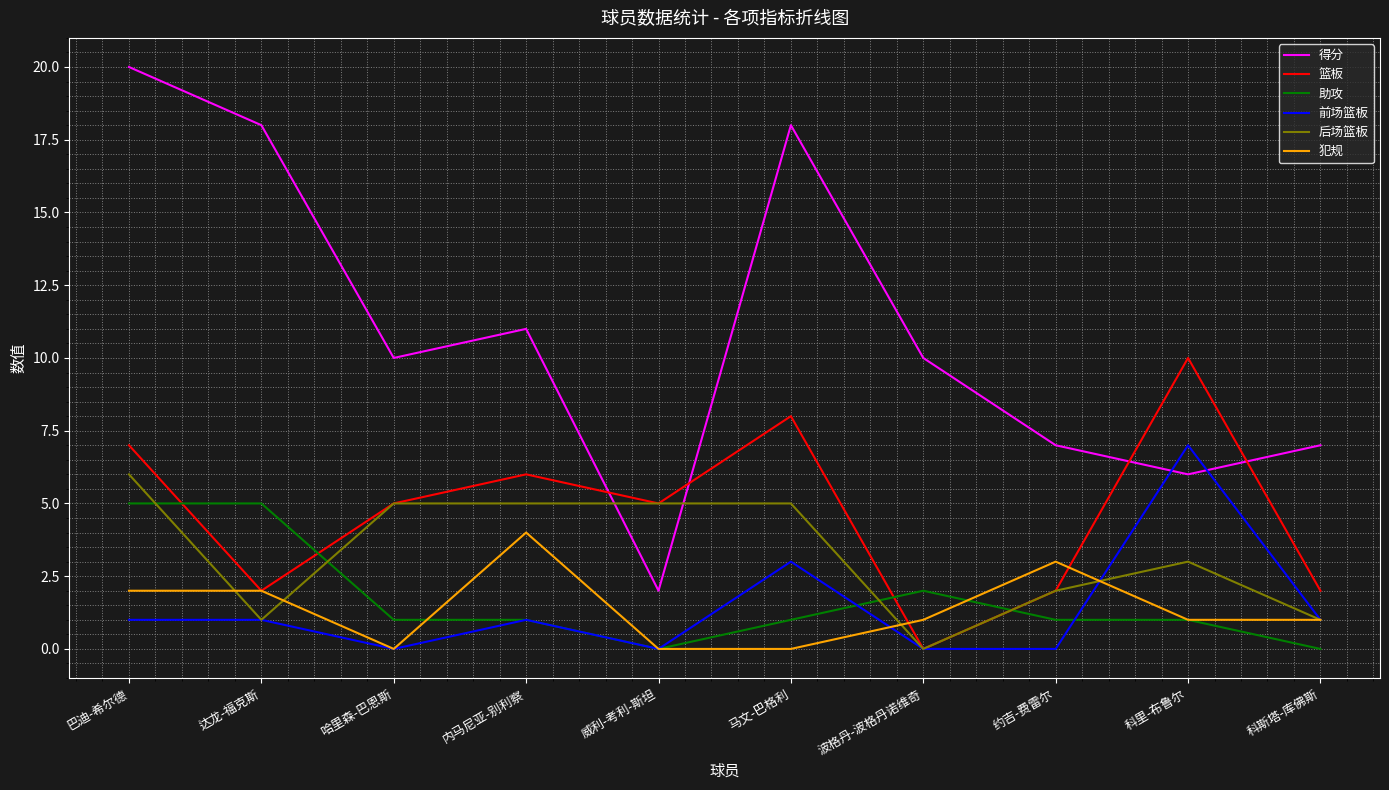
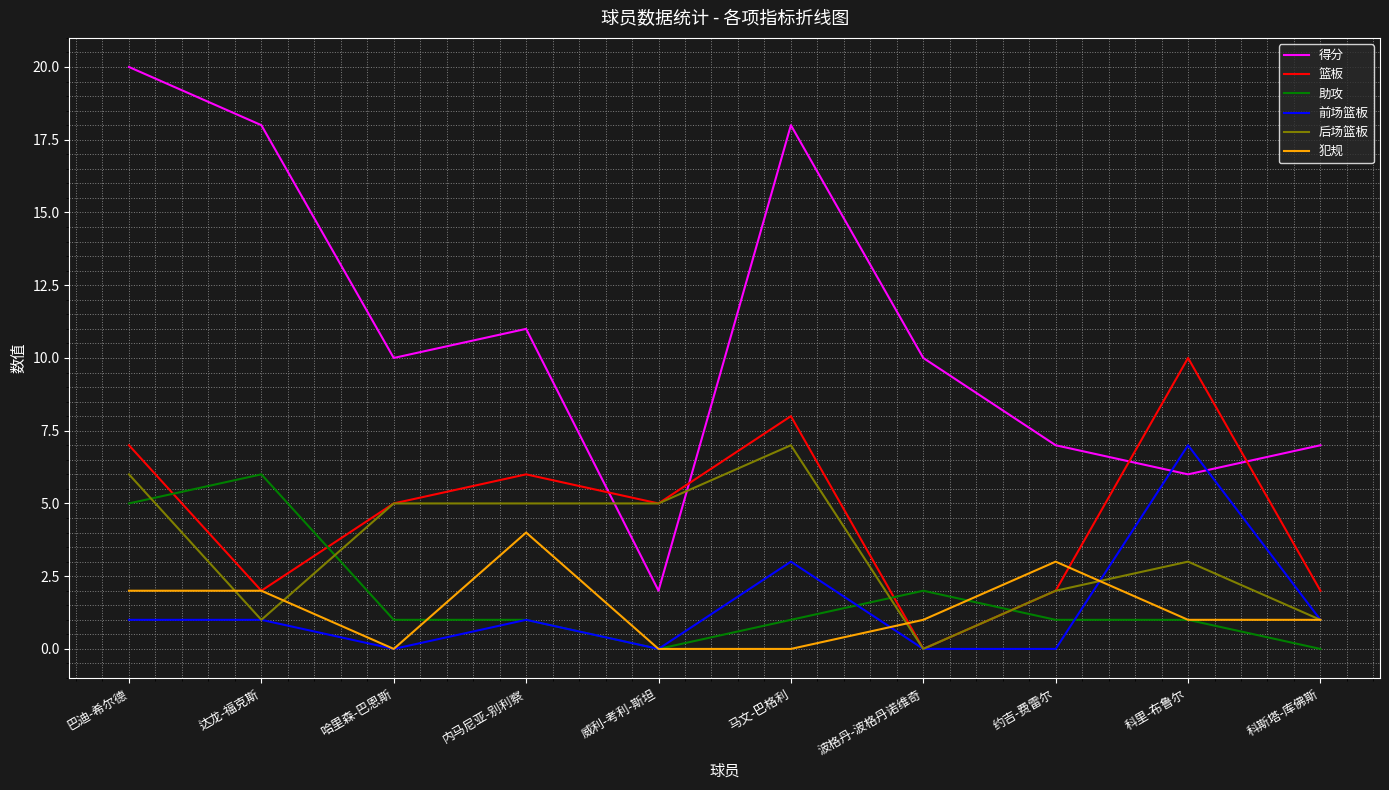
  {
    "得分": {
      "巴迪-希尔德": 20,
      "达龙-福克斯": 18,
      "哈里森-巴恩斯": 10,
      "内马尼亚-别利察": 11,
      "威利-考利-斯坦": 2,
      "马文-巴格利": 18,
      "波格丹-波格丹诺维奇": 10,
      "约吉-费雷尔": 7,
      "科里-布鲁尔": 6,
      "科斯塔-库佛斯": 7
    },
    "篮板": {
      "巴迪-希尔德": 7,
      "内马尼亚-别利察": 6,
      "马文-巴格利": 8,
      "科里-布鲁尔": 10,
      "科斯塔-库佛斯": 2
    },
    "助攻": {
      "巴迪-希尔德": 5,
-     "达龙-福克斯": 5,
+     "达龙-福克斯": 6,
      "哈里森-巴恩斯": 1,
      "马文-巴格利": 1,
      "波格丹-波格丹诺维奇": 2,
      "约吉-费雷尔": 1,
      "科斯塔-库佛斯": 0
    },
    "前场篮板": {
      "巴迪-希尔德": 1,
      "马文-巴格利": 3,
      "约吉-费雷尔": 0,
      "科里-布鲁尔": 7
    },
    "后场篮板": {
      "巴迪-希尔德": 6,
      "内马尼亚-别利察": 5,
-     "马文-巴格利": 5,
+     "马文-巴格利": 7,
      "科里-布鲁尔": 3
    },
    "犯规": {
      "巴迪-希尔德": 2,
      "内马尼亚-别利察": 4,
      "马文-巴格利": 0,
      "波格丹-波格丹诺维奇": 1,
      "约吉-费雷尔": 3
    }
  }
